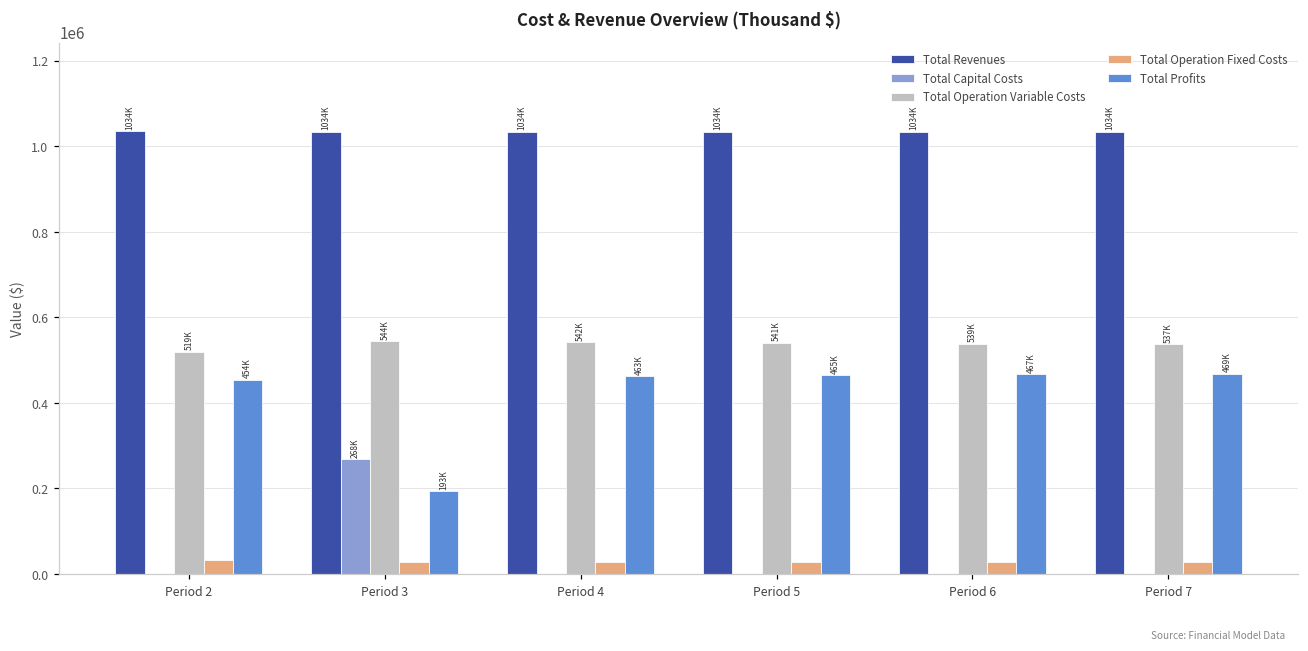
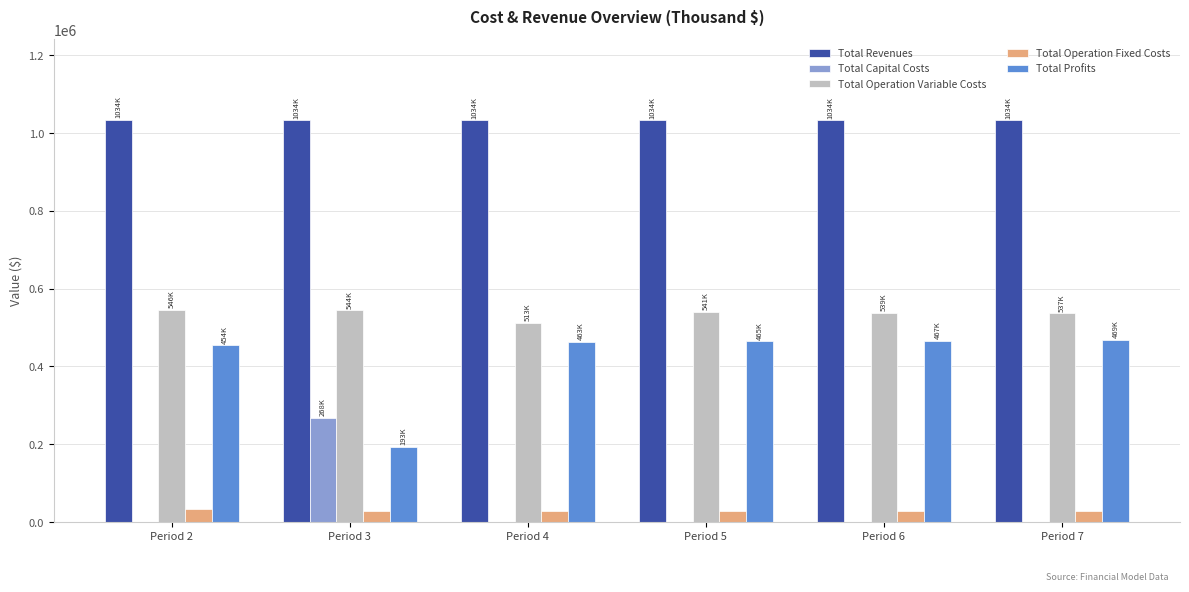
  {
    "Total Revenues": {
      "Period 2": "1034K",
      "Period 3": "1034K",
      "Period 4": "1034K",
      "Period 5": "1034K",
      "Period 6": "1034K",
      "Period 7": "1034K"
    },
    "Total Operation Variable Costs": {
-     "Period 2": "519K",
+     "Period 2": "546K",
      "Period 3": "544K",
-     "Period 4": "542K",
+     "Period 4": "513K",
      "Period 5": "541K",
      "Period 6": "539K",
      "Period 7": "537K"
    },
    "Total Operation Fixed Costs": {
      "Period 2": "30000",
      "Period 3": "30000",
      "Period 4": "30000",
      "Period 5": "30000",
      "Period 6": "30000",
      "Period 7": "30000"
    }
  }
